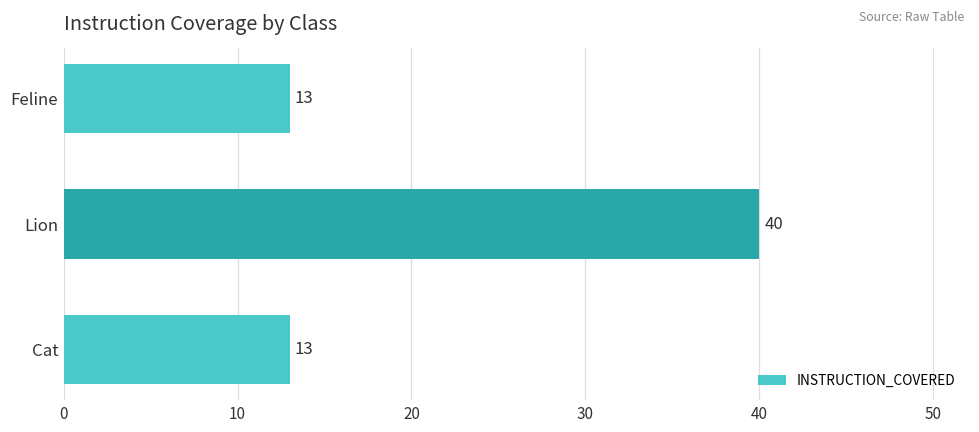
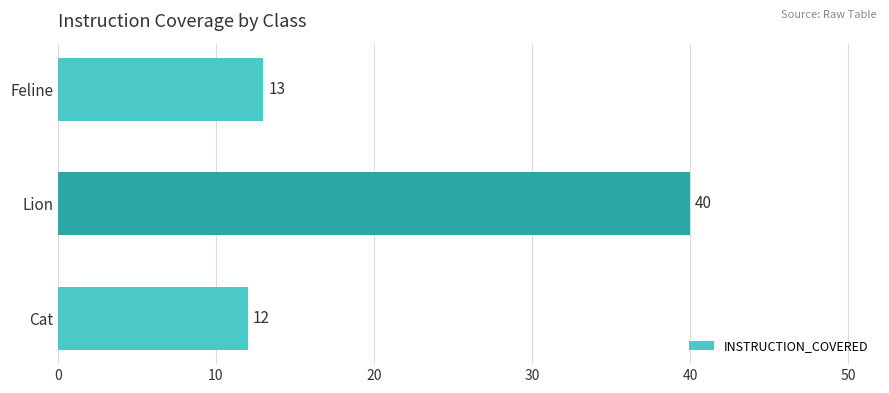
  {
    "Feline": 13,
    "Lion": 40,
-   "Cat": 13
+   "Cat": 12
  }
